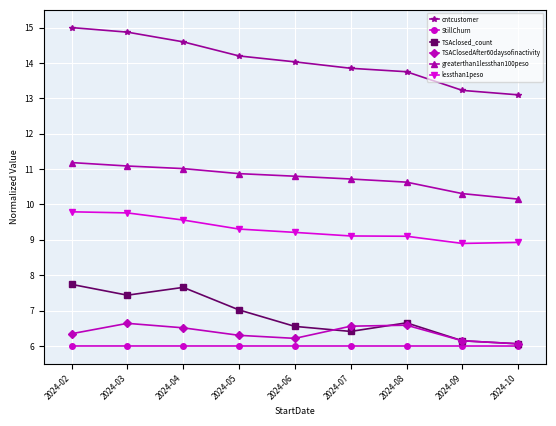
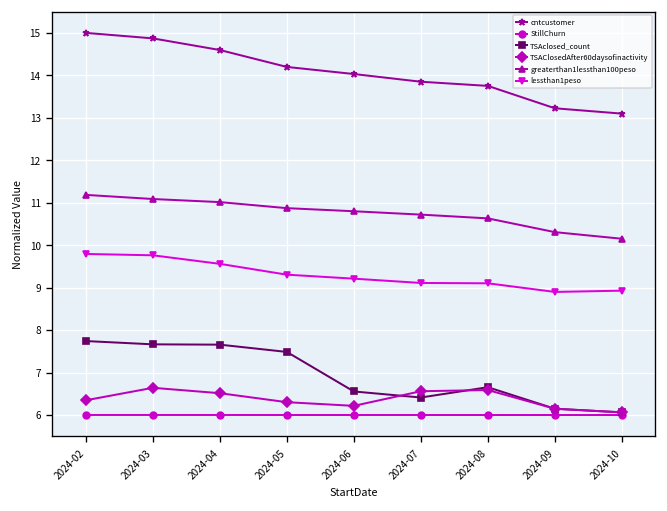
  {
    "TSAclosed_count": {
      "2024-02": 7.7,
-     "2024-03": 7.4,
+     "2024-03": 7.7,
      "2024-04": 7.7,
-     "2024-05": 7.0,
+     "2024-05": 7.5,
      "2024-06": 6.6,
      "2024-07": 6.4
    }
  }
